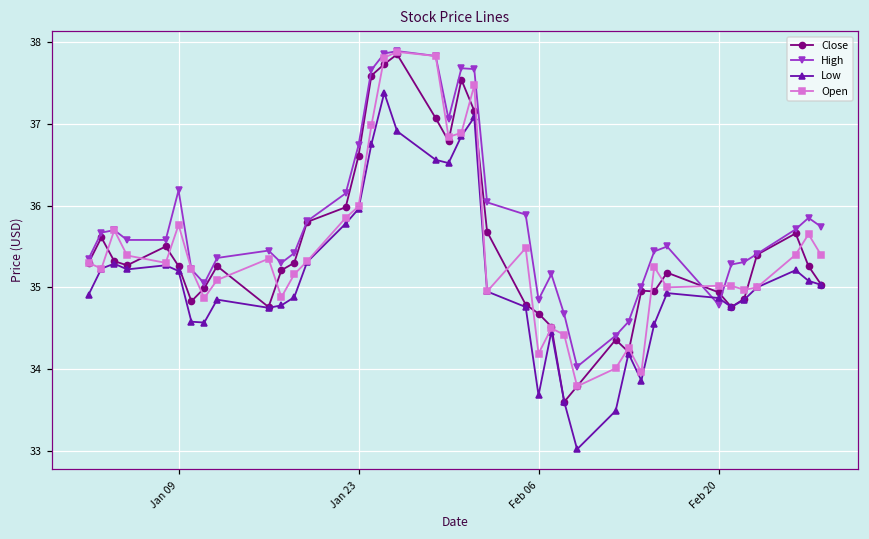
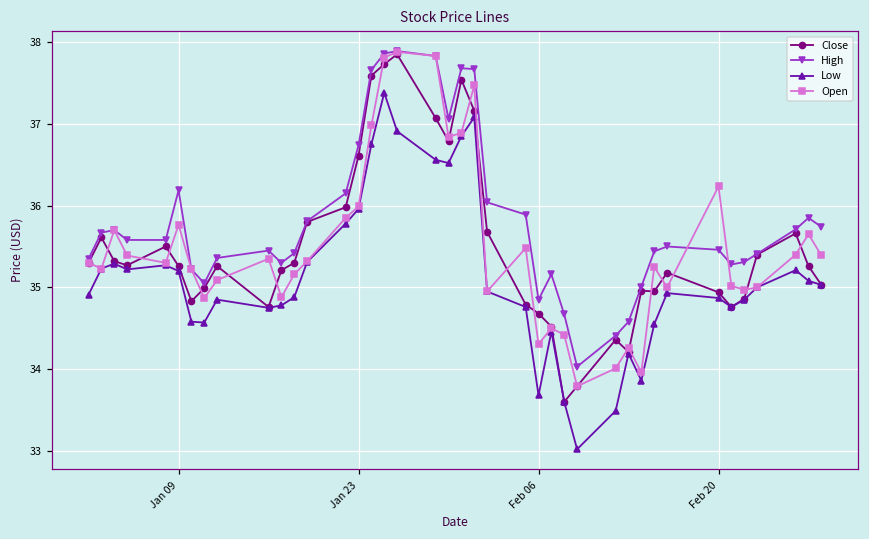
  {
    "High": {
      "Jan 09": 36.2,
      "Jan 23": 36.7,
      "Feb 06": 34.8,
-     "Feb 20": 34.8
+     "Feb 20": 35.5
    },
    "Open": {
      "Jan 09": 35.8,
-     "Feb 06": 34.2,
-     "Feb 20": 35.0
+     "Feb 06": 34.3,
+     "Feb 20": 36.2
    }
  }
